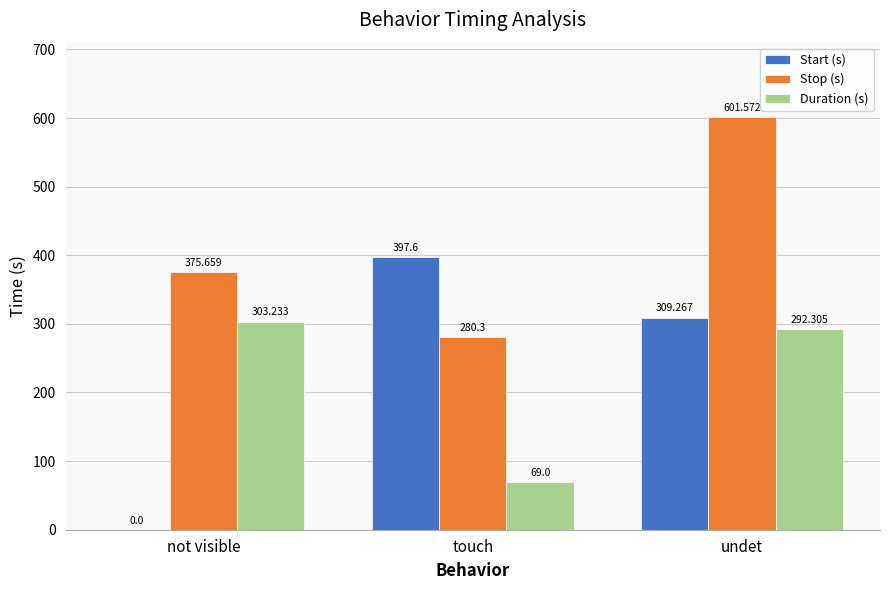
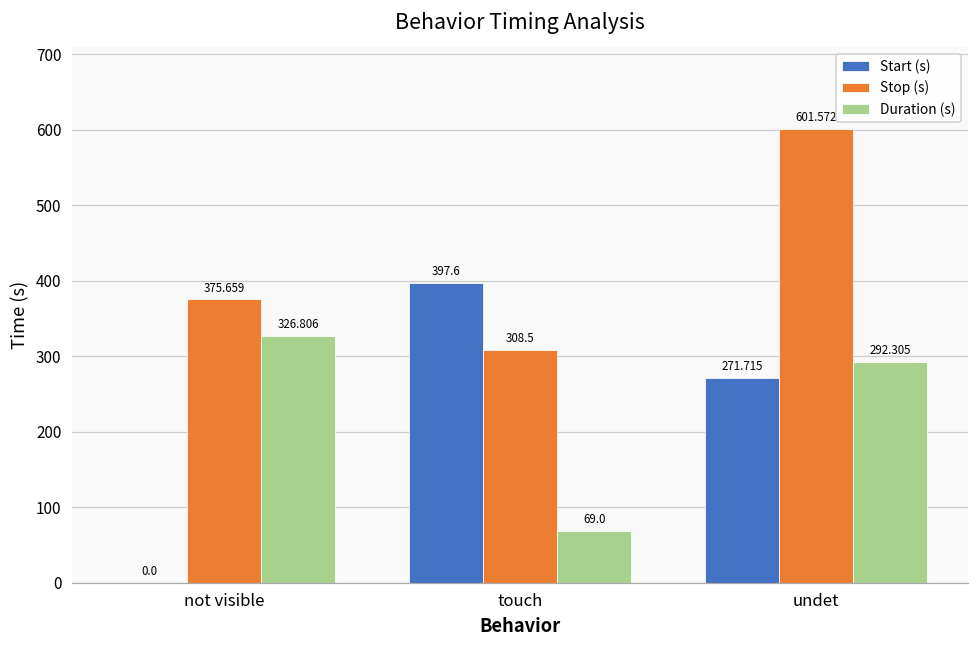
  {
    "Start (s)": {
      "not visible": 0.0,
      "touch": 397.6,
-     "undet": 309.267
+     "undet": 271.715
    },
    "Stop (s)": {
      "not visible": 375.659,
-     "touch": 280.3
+     "touch": 308.5
    },
    "Duration (s)": {
-     "not visible": 303.233,
+     "not visible": 326.806,
      "touch": 69.0,
      "undet": 292.305
    }
  }
